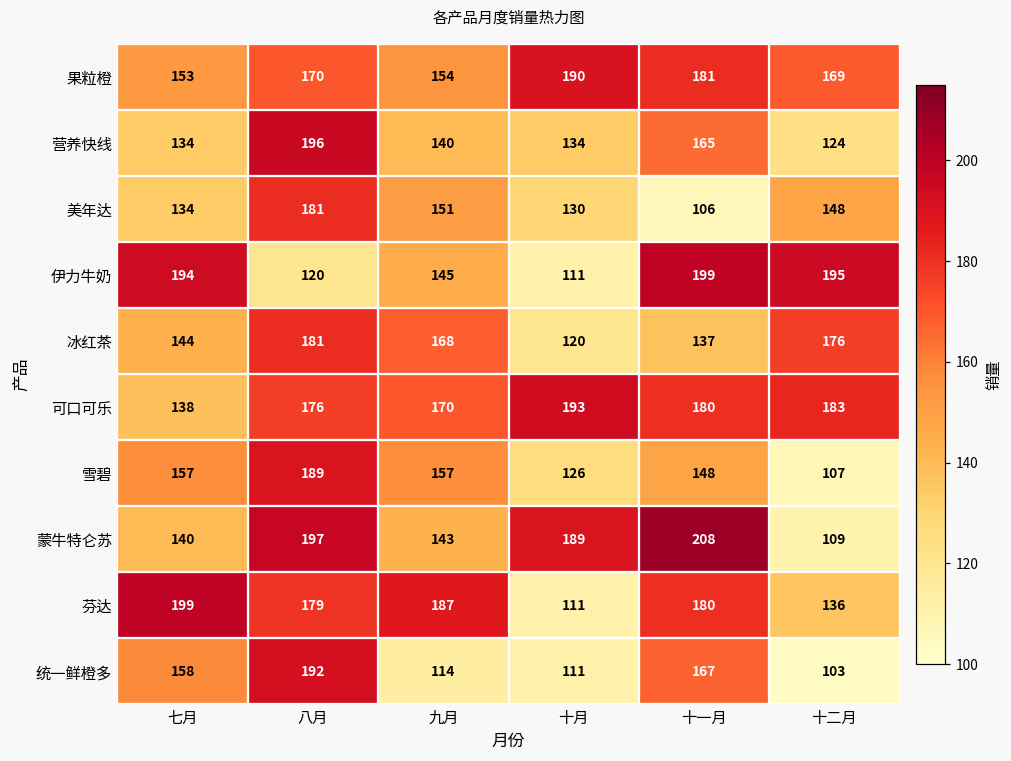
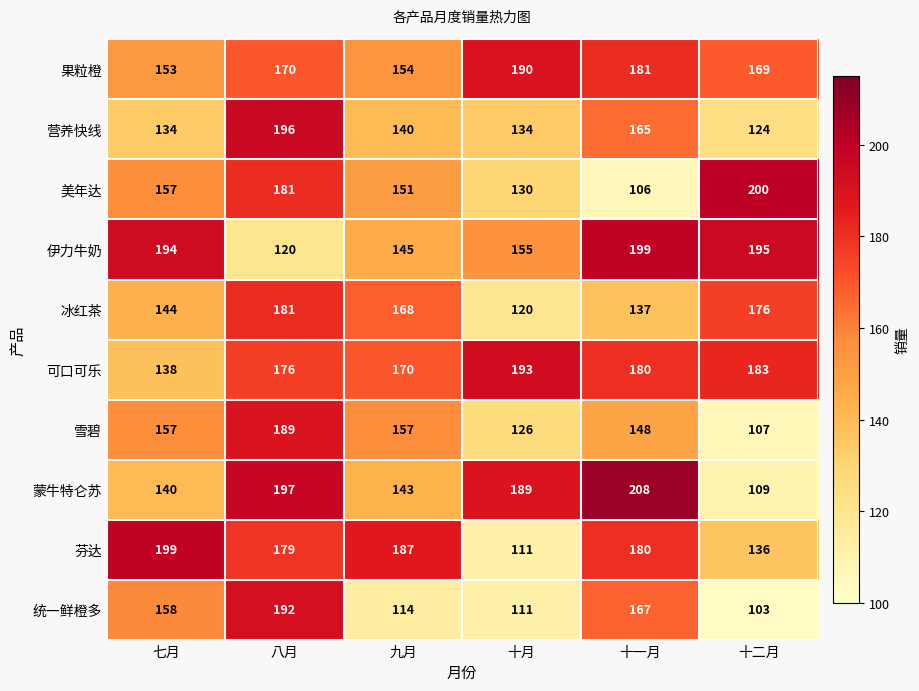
  {
    "果粒橙": {
      "七月": 153,
      "八月": 170,
      "九月": 154,
      "十月": 190,
      "十一月": 181,
      "十二月": 169
    },
    "营养快线": {
      "七月": 134,
      "八月": 196,
      "九月": 140,
      "十月": 134,
      "十一月": 165,
      "十二月": 124
    },
    "美年达": {
-     "七月": 134,
+     "七月": 157,
      "八月": 181,
      "九月": 151,
      "十月": 130,
      "十一月": 106,
-     "十二月": 148
+     "十二月": 200
    },
    "伊力牛奶": {
      "七月": 194,
      "八月": 120,
      "九月": 145,
-     "十月": 111,
+     "十月": 155,
      "十一月": 199,
      "十二月": 195
    },
    "冰红茶": {
      "七月": 144,
      "八月": 181,
      "九月": 168,
      "十月": 120,
      "十一月": 137,
      "十二月": 176
    },
    "可口可乐": {
      "七月": 138,
      "八月": 176,
      "九月": 170,
      "十月": 193,
      "十一月": 180,
      "十二月": 183
    },
    "雪碧": {
      "七月": 157,
      "八月": 189,
      "九月": 157,
      "十月": 126,
      "十一月": 148,
      "十二月": 107
    },
    "蒙牛特仑苏": {
      "七月": 140,
      "八月": 197,
      "九月": 143,
      "十月": 189,
      "十一月": 208,
      "十二月": 109
    },
    "芬达": {
      "七月": 199,
      "八月": 179,
      "九月": 187,
      "十月": 111,
      "十一月": 180,
      "十二月": 136
    },
    "统一鲜橙多": {
      "七月": 158,
      "八月": 192,
      "九月": 114,
      "十月": 111,
      "十一月": 167,
      "十二月": 103
    }
  }
